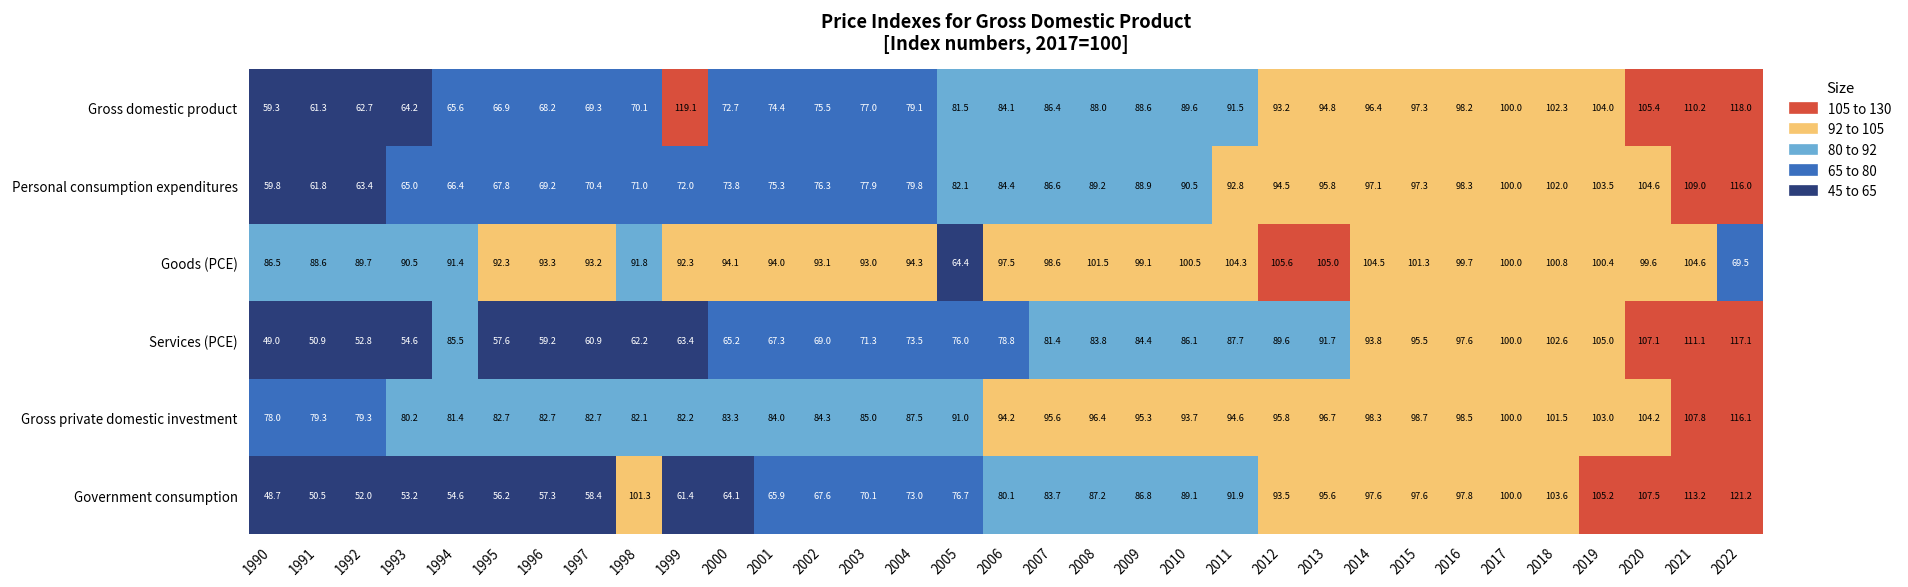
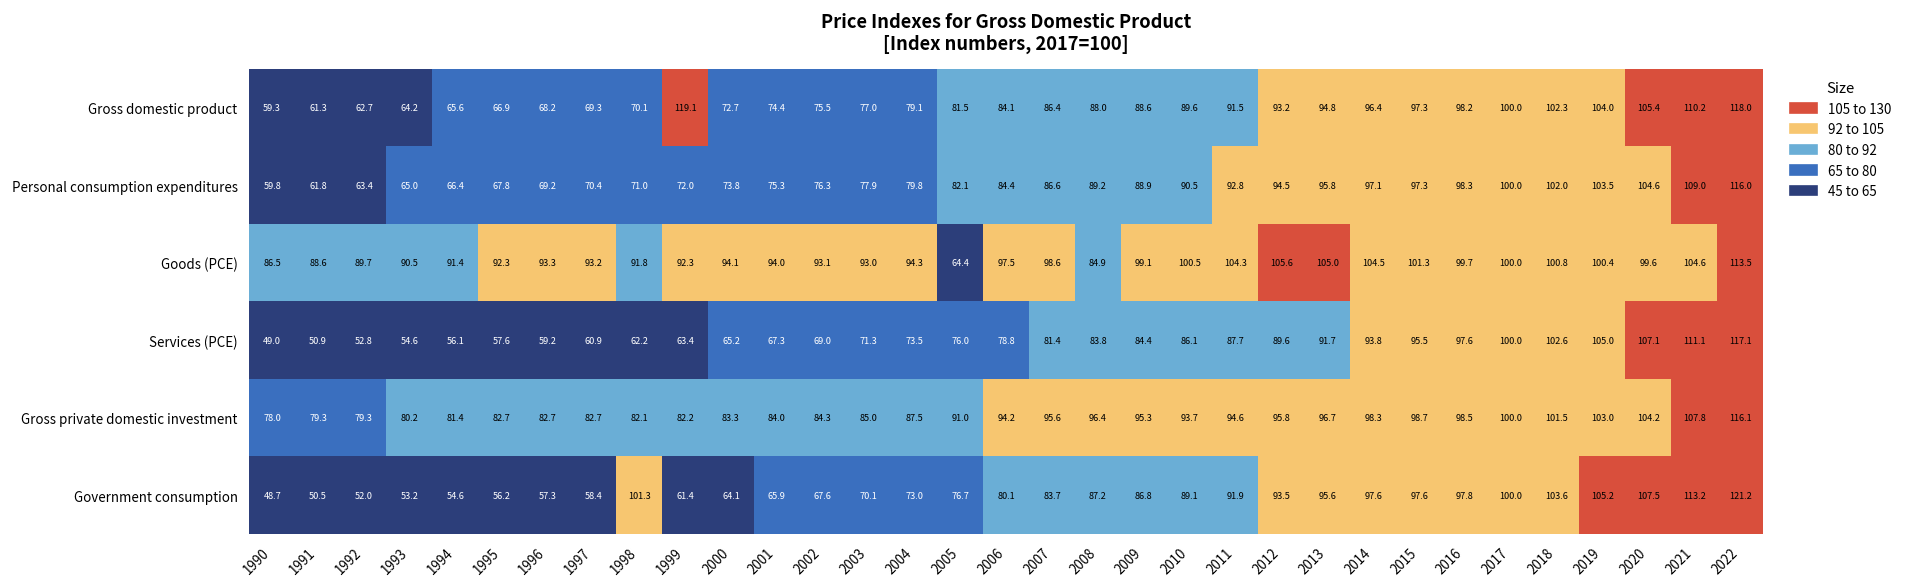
  {
    "Gross domestic product": {
      "1990": 59.3,
      "1991": 61.3,
      "1992": 62.7,
      "1993": 64.2,
      "1994": 65.6,
      "1995": 66.9,
      "1996": 68.2,
      "1997": 69.3,
      "1998": 70.1,
      "1999": 119.1,
      "2000": 72.7,
      "2001": 74.4,
      "2002": 75.5,
      "2003": 77.0,
      "2004": 79.1,
      "2005": 81.5,
      "2006": 84.1,
      "2007": 86.4,
      "2008": 88.0,
      "2009": 88.6,
      "2010": 89.6,
      "2011": 91.5,
      "2012": 93.2,
      "2013": 94.8,
      "2014": 96.4,
      "2015": 97.3,
      "2016": 98.2,
      "2017": 100.0,
      "2018": 102.3,
      "2019": 104.0,
      "2020": 105.4,
      "2021": 110.2,
      "2022": 118.0
    },
    "Personal consumption expenditures": {
      "1990": 59.8,
      "1991": 61.8,
      "1992": 63.4,
      "1993": 65.0,
      "1994": 66.4,
      "1995": 67.8,
      "1996": 69.2,
      "1997": 70.4,
      "1998": 71.0,
      "1999": 72.0,
      "2000": 73.8,
      "2001": 75.3,
      "2002": 76.3,
      "2003": 77.9,
      "2004": 79.8,
      "2005": 82.1,
      "2006": 84.4,
      "2007": 86.6,
      "2008": 89.2,
      "2009": 88.9,
      "2010": 90.5,
      "2011": 92.8,
      "2012": 94.5,
      "2013": 95.8,
      "2014": 97.1,
      "2015": 97.3,
      "2016": 98.3,
      "2017": 100.0,
      "2018": 102.0,
      "2019": 103.5,
      "2020": 104.6,
      "2021": 109.0,
      "2022": 116.0
    },
    "Goods (PCE)": {
      "1990": 86.5,
      "1991": 88.6,
      "1992": 89.7,
      "1993": 90.5,
      "1994": 91.4,
      "1995": 92.3,
      "1996": 93.3,
      "1997": 93.2,
      "1998": 91.8,
      "1999": 92.3,
      "2000": 94.1,
      "2001": 94.0,
      "2002": 93.1,
      "2003": 93.0,
      "2004": 94.3,
      "2005": 64.4,
      "2006": 97.5,
      "2007": 98.6,
-     "2008": 101.5,
+     "2008": 84.9,
      "2009": 99.1,
      "2010": 100.5,
      "2011": 104.3,
      "2012": 105.6,
      "2013": 105.0,
      "2014": 104.5,
      "2015": 101.3,
      "2016": 99.7,
      "2017": 100.0,
      "2018": 100.8,
      "2019": 100.4,
      "2020": 99.6,
      "2021": 104.6,
-     "2022": 69.5
+     "2022": 113.5
    },
    "Services (PCE)": {
      "1990": 49.0,
      "1991": 50.9,
      "1992": 52.8,
      "1993": 54.6,
-     "1994": 85.5,
+     "1994": 56.1,
      "1995": 57.6,
      "1996": 59.2,
      "1997": 60.9,
      "1998": 62.2,
      "1999": 63.4,
      "2000": 65.2,
      "2001": 67.3,
      "2002": 69.0,
      "2003": 71.3,
      "2004": 73.5,
      "2005": 76.0,
      "2006": 78.8,
      "2007": 81.4,
      "2008": 83.8,
      "2009": 84.4,
      "2010": 86.1,
      "2011": 87.7,
      "2012": 89.6,
      "2013": 91.7,
      "2014": 93.8,
      "2015": 95.5,
      "2016": 97.6,
      "2017": 100.0,
      "2018": 102.6,
      "2019": 105.0,
      "2020": 107.1,
      "2021": 111.1,
      "2022": 117.1
    },
    "Gross private domestic investment": {
      "1990": 78.0,
      "1991": 79.3,
      "1992": 79.3,
      "1993": 80.2,
      "1994": 81.4,
      "1995": 82.7,
      "1996": 82.7,
      "1997": 82.7,
      "1998": 82.1,
      "1999": 82.2,
      "2000": 83.3,
      "2001": 84.0,
      "2002": 84.3,
      "2003": 85.0,
      "2004": 87.5,
      "2005": 91.0,
      "2006": 94.2,
      "2007": 95.6,
      "2008": 96.4,
      "2009": 95.3,
      "2010": 93.7,
      "2011": 94.6,
      "2012": 95.8,
      "2013": 96.7,
      "2014": 98.3,
      "2015": 98.7,
      "2016": 98.5,
      "2017": 100.0,
      "2018": 101.5,
      "2019": 103.0,
      "2020": 104.2,
      "2021": 107.8,
      "2022": 116.1
    },
    "Government consumption": {
      "1990": 48.7,
      "1991": 50.5,
      "1992": 52.0,
      "1993": 53.2,
      "1994": 54.6,
      "1995": 56.2,
      "1996": 57.3,
      "1997": 58.4,
      "1998": 101.3,
      "1999": 61.4,
      "2000": 64.1,
      "2001": 65.9,
      "2002": 67.6,
      "2003": 70.1,
      "2004": 73.0,
      "2005": 76.7,
      "2006": 80.1,
      "2007": 83.7,
      "2008": 87.2,
      "2009": 86.8,
      "2010": 89.1,
      "2011": 91.9,
      "2012": 93.5,
      "2013": 95.6,
      "2014": 97.6,
      "2015": 97.6,
      "2016": 97.8,
      "2017": 100.0,
      "2018": 103.6,
      "2019": 105.2,
      "2020": 107.5,
      "2021": 113.2,
      "2022": 121.2
    }
  }
